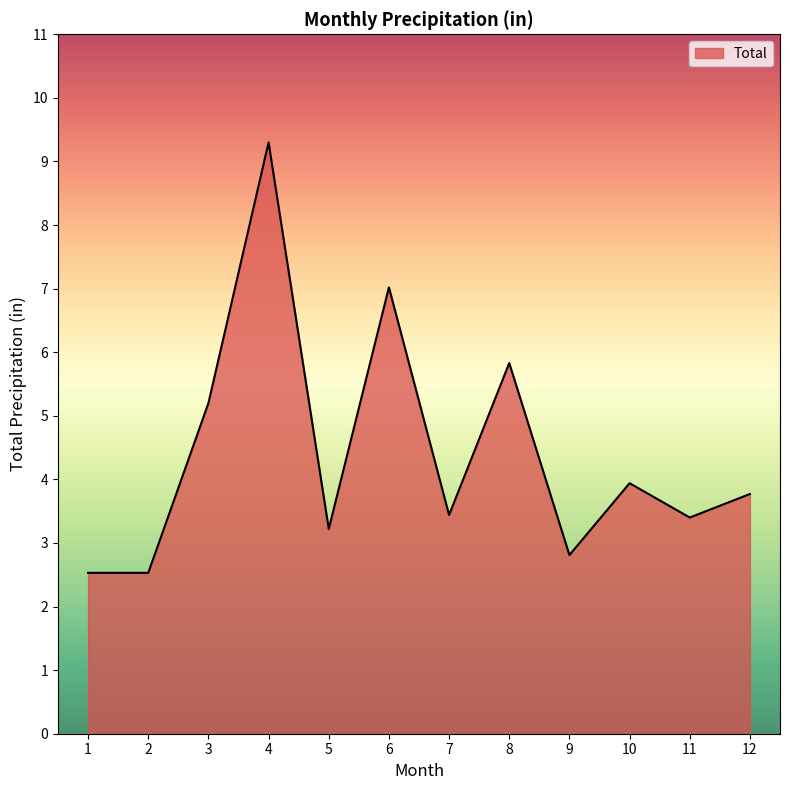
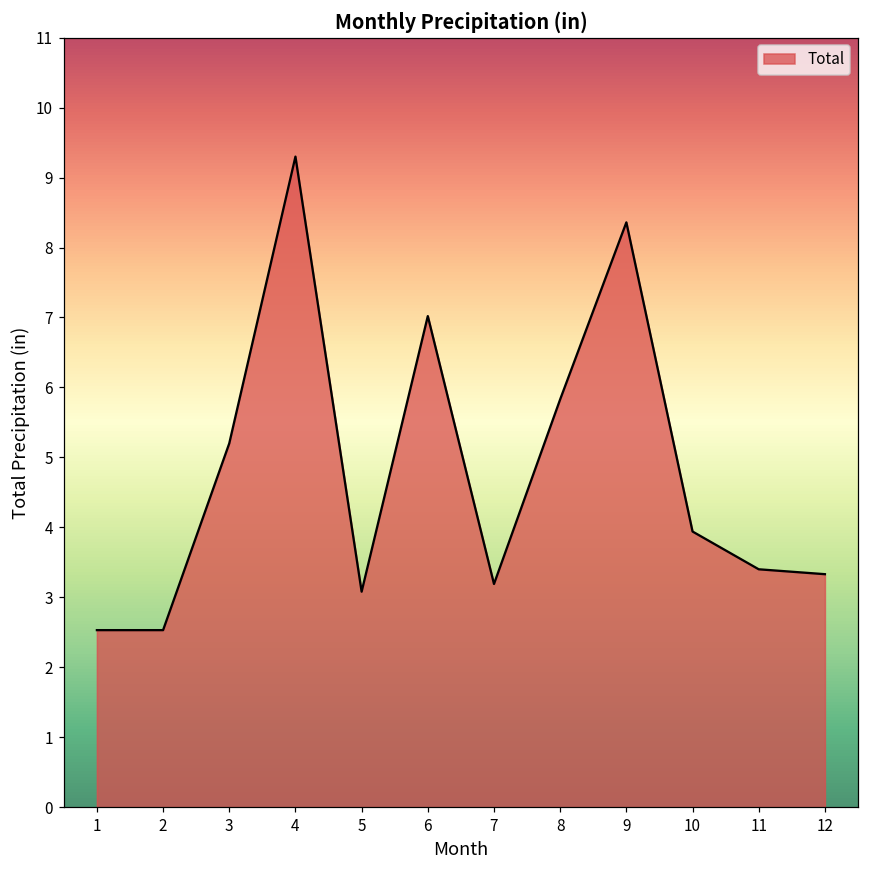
  {
    "1": 2.5,
    "2": 2.5,
    "3": 5.2,
    "4": 9.3,
-   "5": 3.2,
+   "5": 3.1,
    "6": 7.0,
-   "7": 3.4,
+   "7": 3.2,
    "8": 5.8,
-   "9": 2.8,
+   "9": 8.4,
    "10": 3.9,
    "11": 3.4,
-   "12": 3.8
+   "12": 3.3
  }
